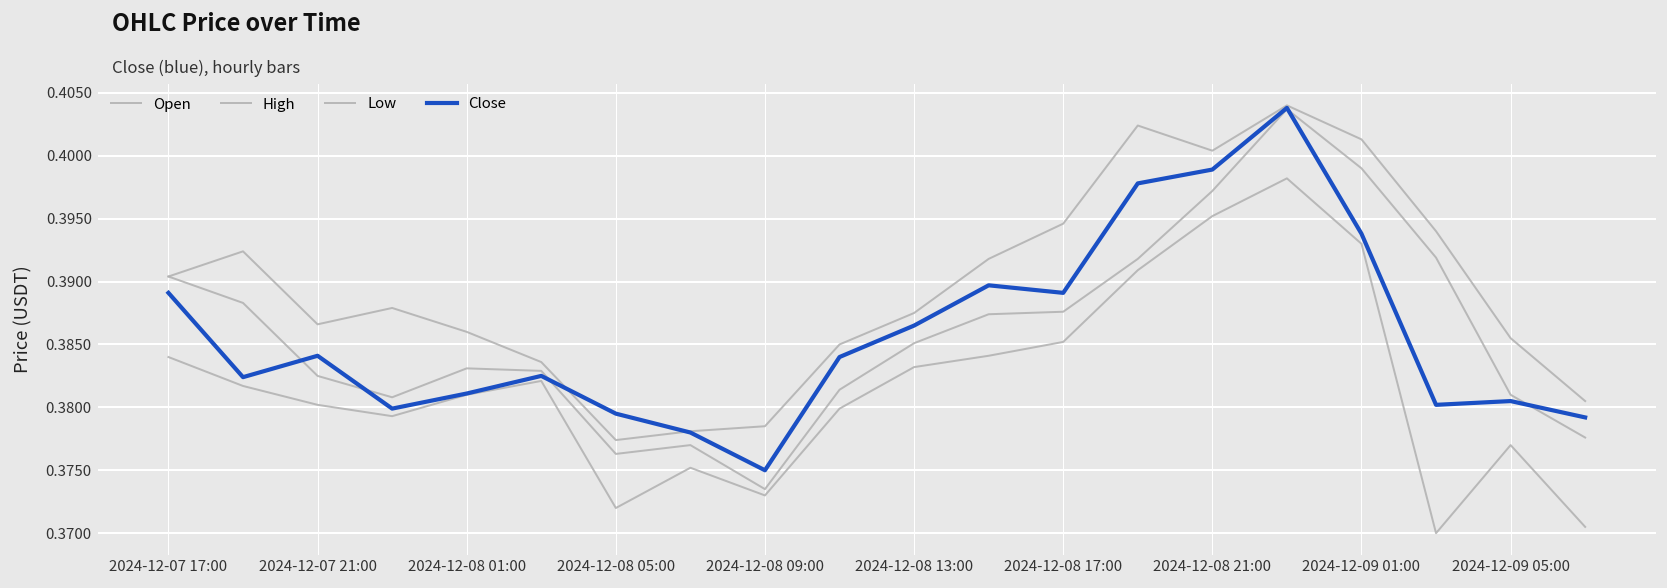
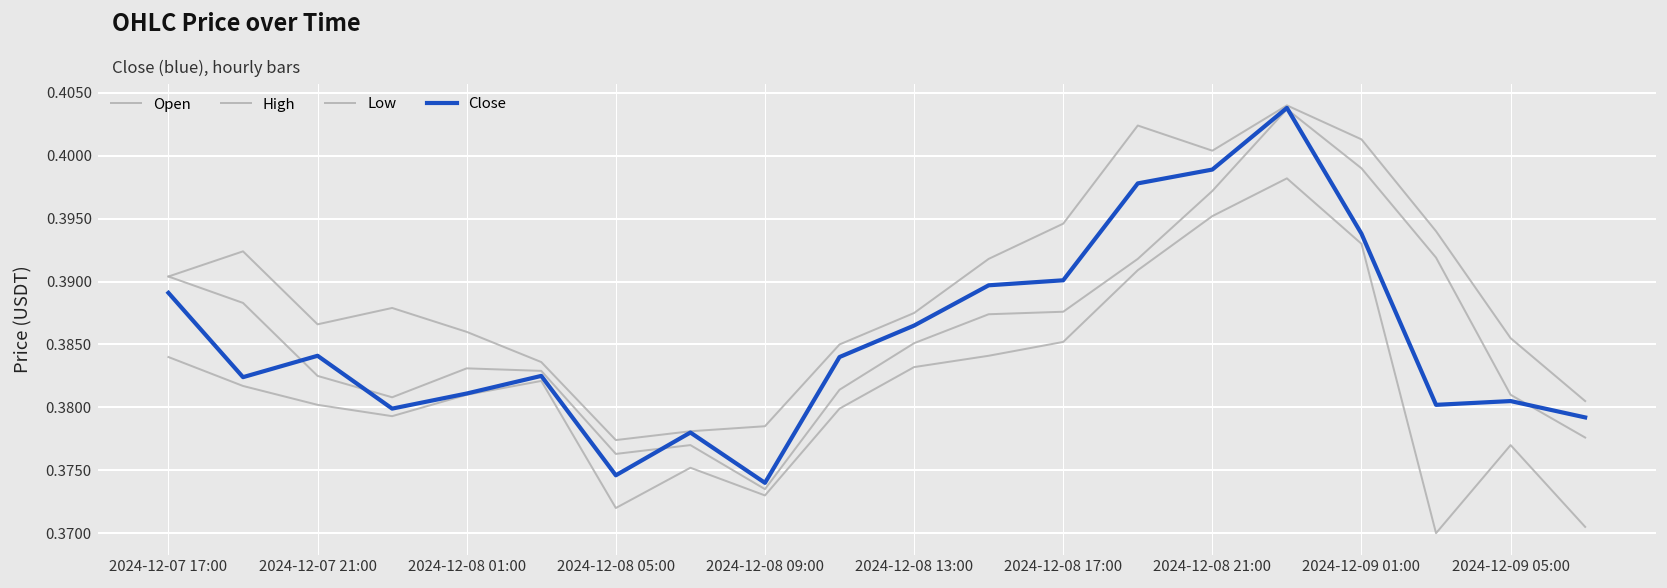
  {
    "Close": {
      "2024-12-07 17:00": 0.3891,
      "2024-12-07 21:00": 0.3841,
-     "2024-12-08 05:00": 0.3795,
-     "2024-12-08 09:00": 0.375,
+     "2024-12-08 05:00": 0.3746,
+     "2024-12-08 09:00": 0.374,
      "2024-12-08 13:00": 0.3865,
-     "2024-12-08 17:00": 0.3891,
+     "2024-12-08 17:00": 0.3901,
      "2024-12-08 21:00": 0.3989,
      "2024-12-09 01:00": 0.3938,
      "2024-12-09 05:00": 0.3805
    }
  }
